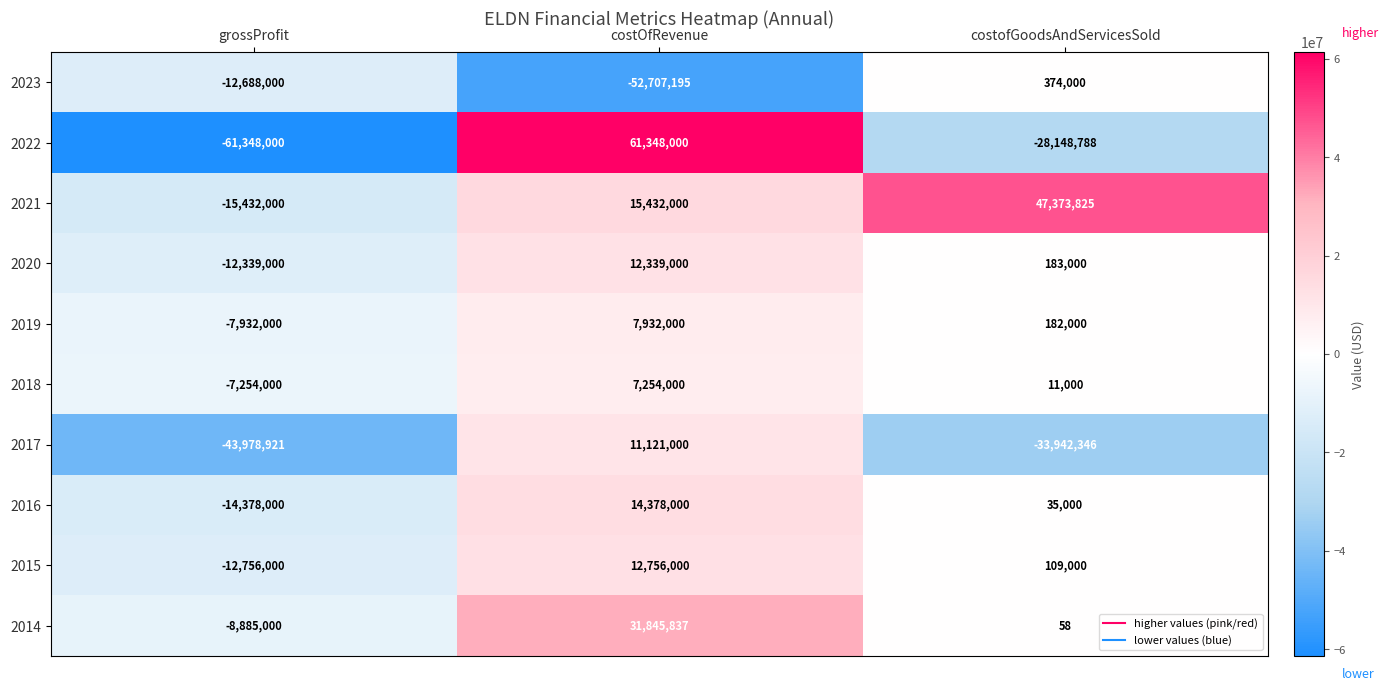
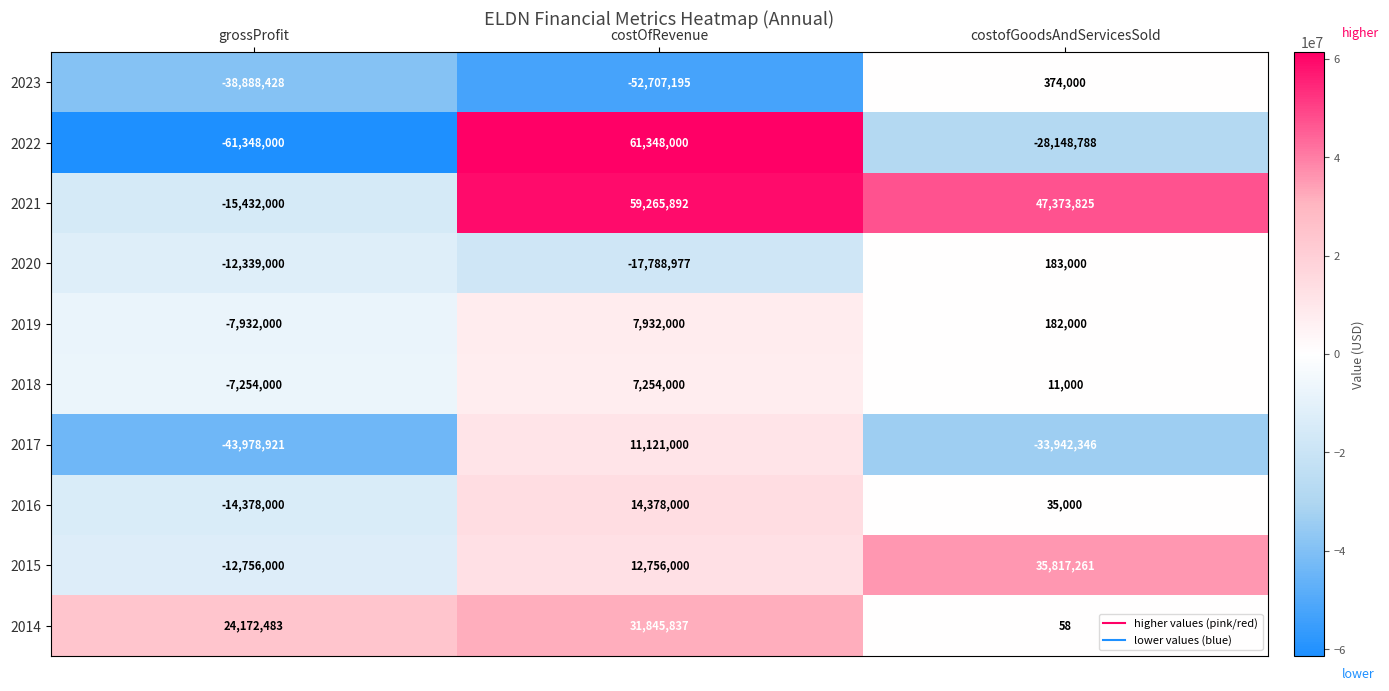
  {
    "2023": {
-     "grossProfit": "-12,688,000",
+     "grossProfit": "-38,888,428",
      "costOfRevenue": "-52,707,195",
      "costofGoodsAndServicesSold": "374,000"
    },
    "2022": {
      "grossProfit": "-61,348,000",
      "costOfRevenue": "61,348,000",
      "costofGoodsAndServicesSold": "-28,148,788"
    },
    "2021": {
      "grossProfit": "-15,432,000",
-     "costOfRevenue": "15,432,000",
+     "costOfRevenue": "59,265,892",
      "costofGoodsAndServicesSold": "47,373,825"
    },
    "2020": {
      "grossProfit": "-12,339,000",
-     "costOfRevenue": "12,339,000",
+     "costOfRevenue": "-17,788,977",
      "costofGoodsAndServicesSold": "183,000"
    },
    "2019": {
      "grossProfit": "-7,932,000",
      "costOfRevenue": "7,932,000",
      "costofGoodsAndServicesSold": "182,000"
    },
    "2018": {
      "grossProfit": "-7,254,000",
      "costOfRevenue": "7,254,000",
      "costofGoodsAndServicesSold": "11,000"
    },
    "2017": {
      "grossProfit": "-43,978,921",
      "costOfRevenue": "11,121,000",
      "costofGoodsAndServicesSold": "-33,942,346"
    },
    "2016": {
      "grossProfit": "-14,378,000",
      "costOfRevenue": "14,378,000",
      "costofGoodsAndServicesSold": "35,000"
    },
    "2015": {
      "grossProfit": "-12,756,000",
      "costOfRevenue": "12,756,000",
-     "costofGoodsAndServicesSold": "109,000"
+     "costofGoodsAndServicesSold": "35,817,261"
    },
    "2014": {
-     "grossProfit": "-8,885,000",
+     "grossProfit": "24,172,483",
      "costOfRevenue": "31,845,837",
      "costofGoodsAndServicesSold": "58"
    }
  }
